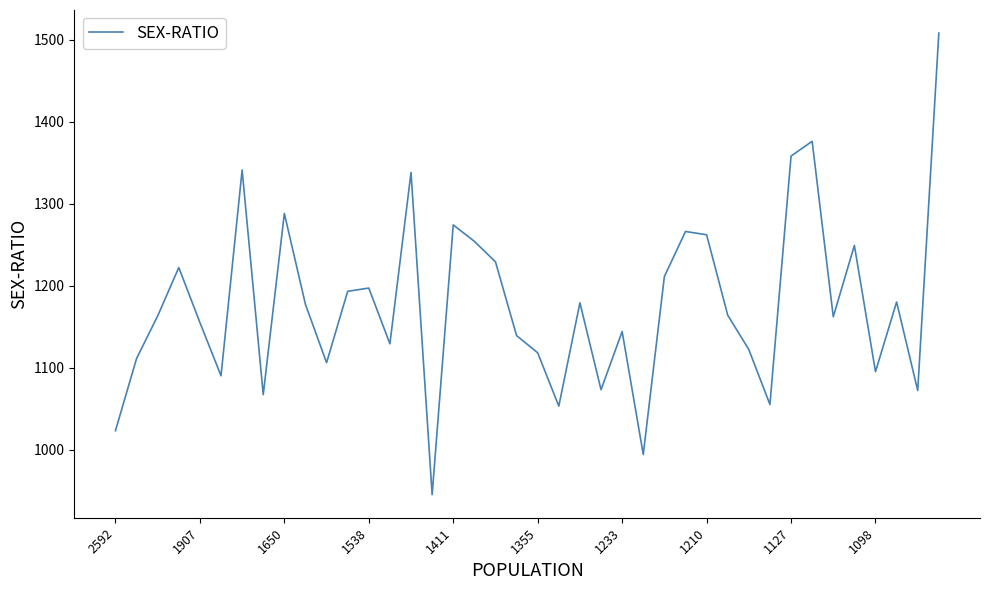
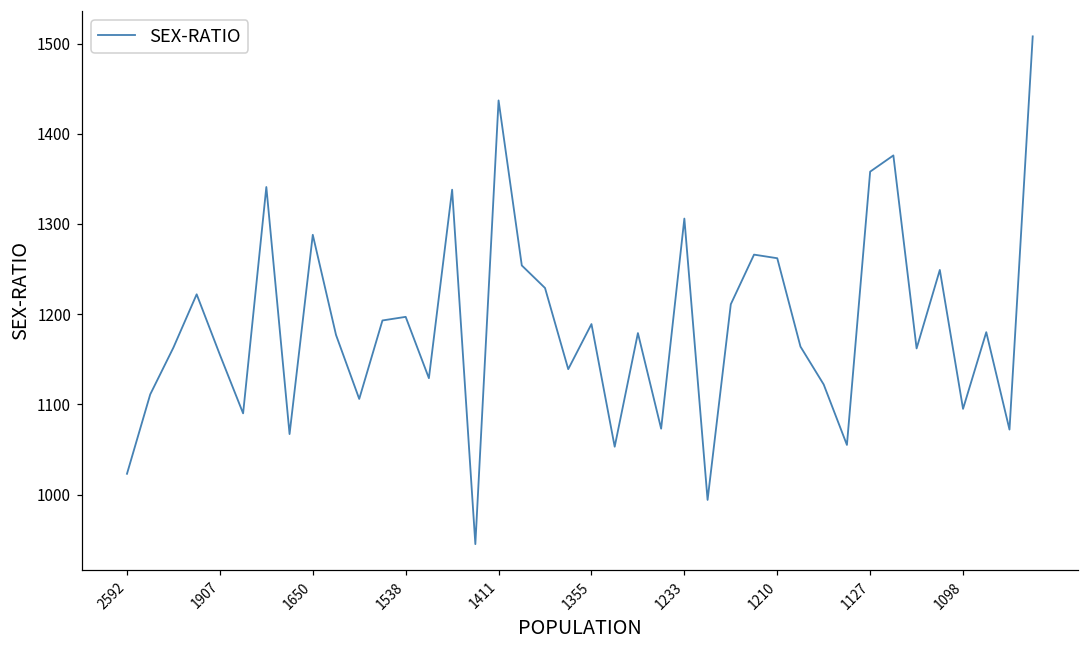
  {
    "2592": 1020,
    "1907": 1160,
    "1650": 1290,
    "1538": 1200,
-   "1411": 1270,
-   "1355": 1120,
-   "1233": 1140,
+   "1411": 1440,
+   "1355": 1190,
+   "1233": 1310,
    "1210": 1260,
    "1127": 1360,
    "1098": 1100
  }
